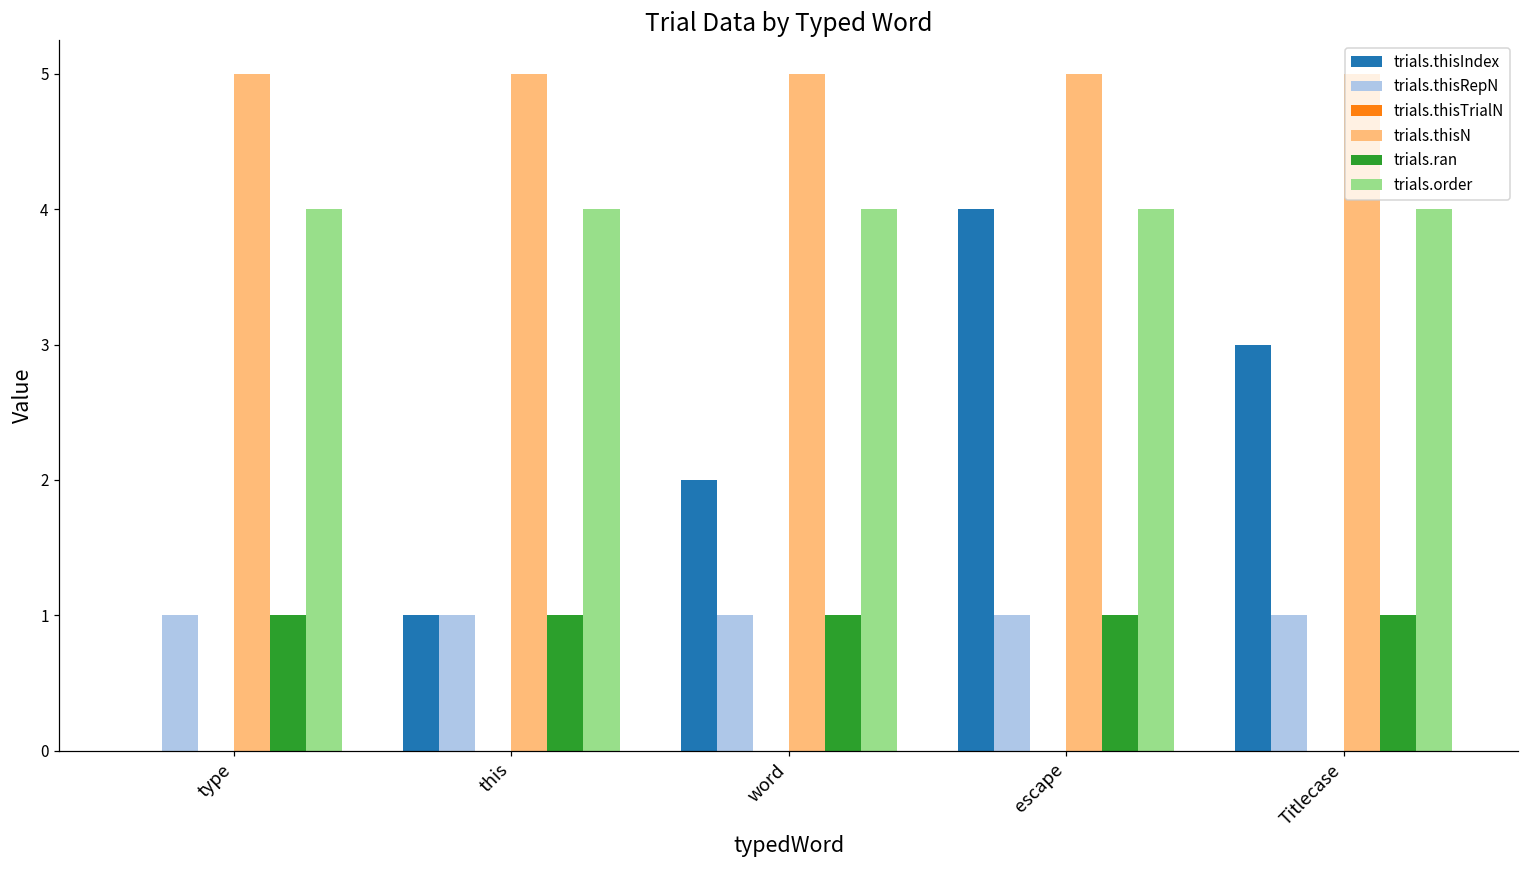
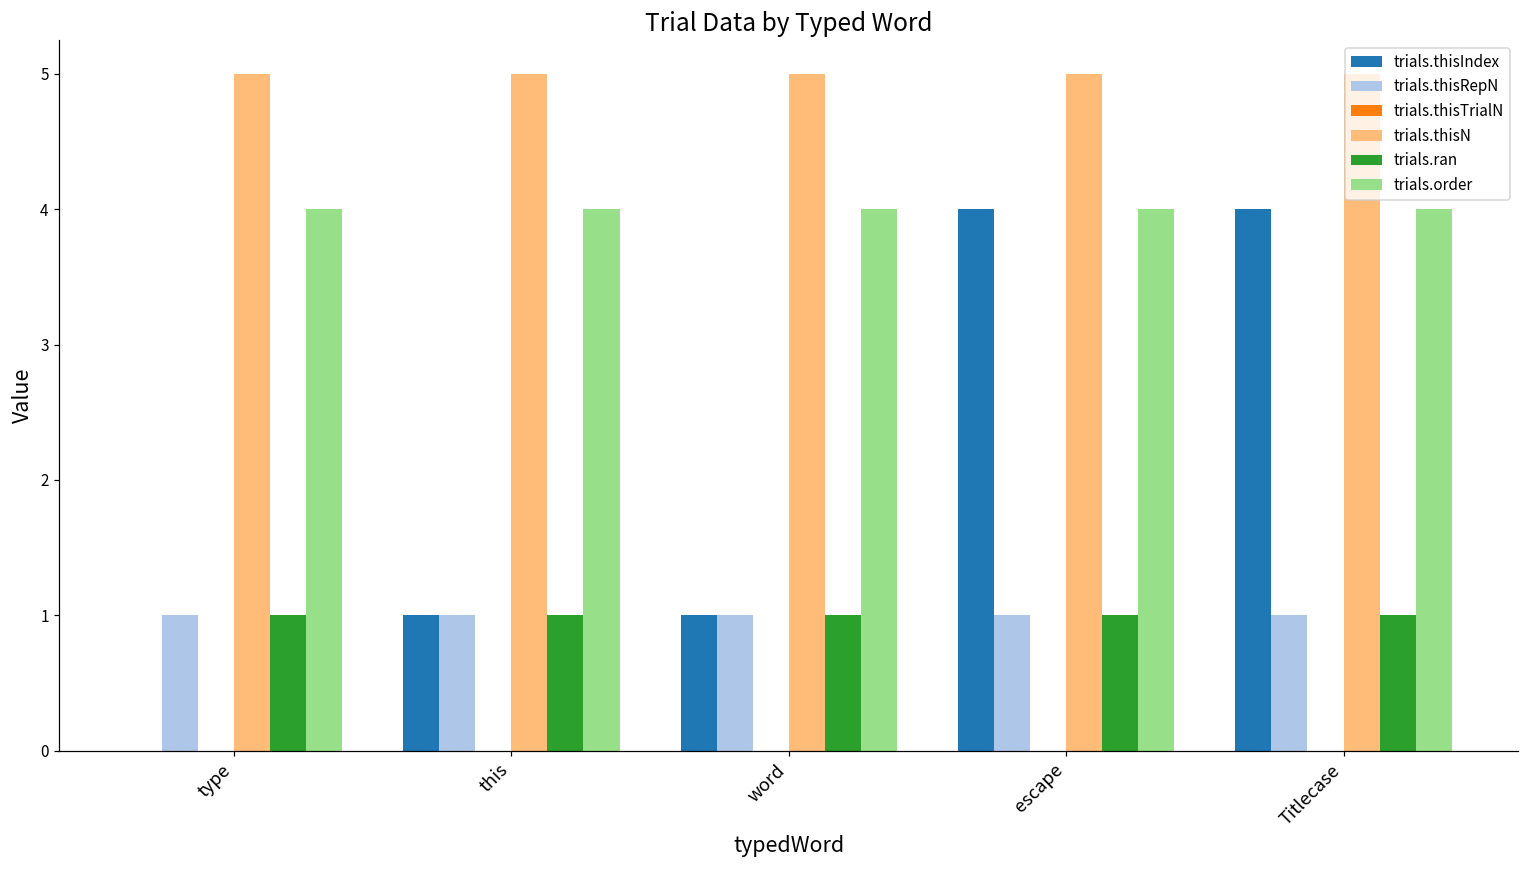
  {
    "trials.thisIndex": {
      "type": 0,
      "this": 1,
-     "word": 2,
+     "word": 1,
      "escape": 4,
-     "Titlecase": 3
+     "Titlecase": 4
    },
    "trials.thisRepN": {
      "type": 1,
      "this": 1,
      "word": 1,
      "escape": 1,
      "Titlecase": 1
    },
    "trials.thisTrialN": {
      "type": 0,
      "this": 0,
      "word": 0,
      "escape": 0,
      "Titlecase": 0
    },
    "trials.thisN": {
      "type": 5,
      "this": 5,
      "word": 5,
      "escape": 5
    },
    "trials.ran": {
      "type": 1,
      "this": 1,
      "word": 1,
      "escape": 1,
      "Titlecase": 1
    },
    "trials.order": {
      "type": 4,
      "this": 4,
      "word": 4,
      "escape": 4,
      "Titlecase": 4
    }
  }
